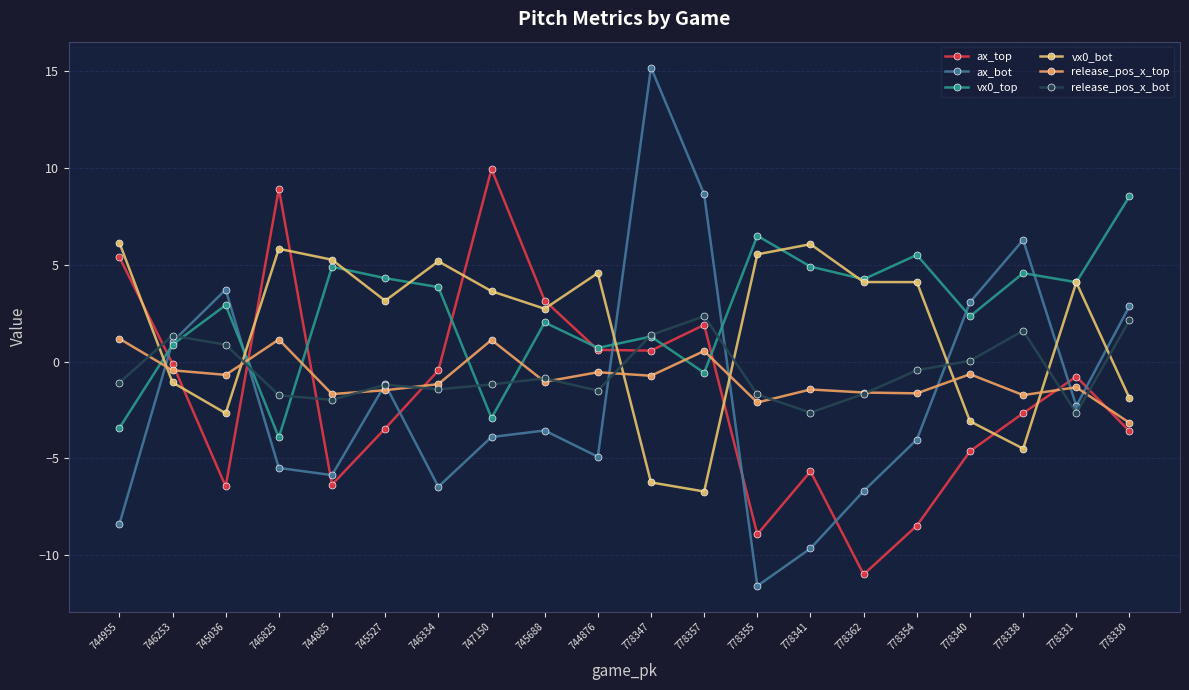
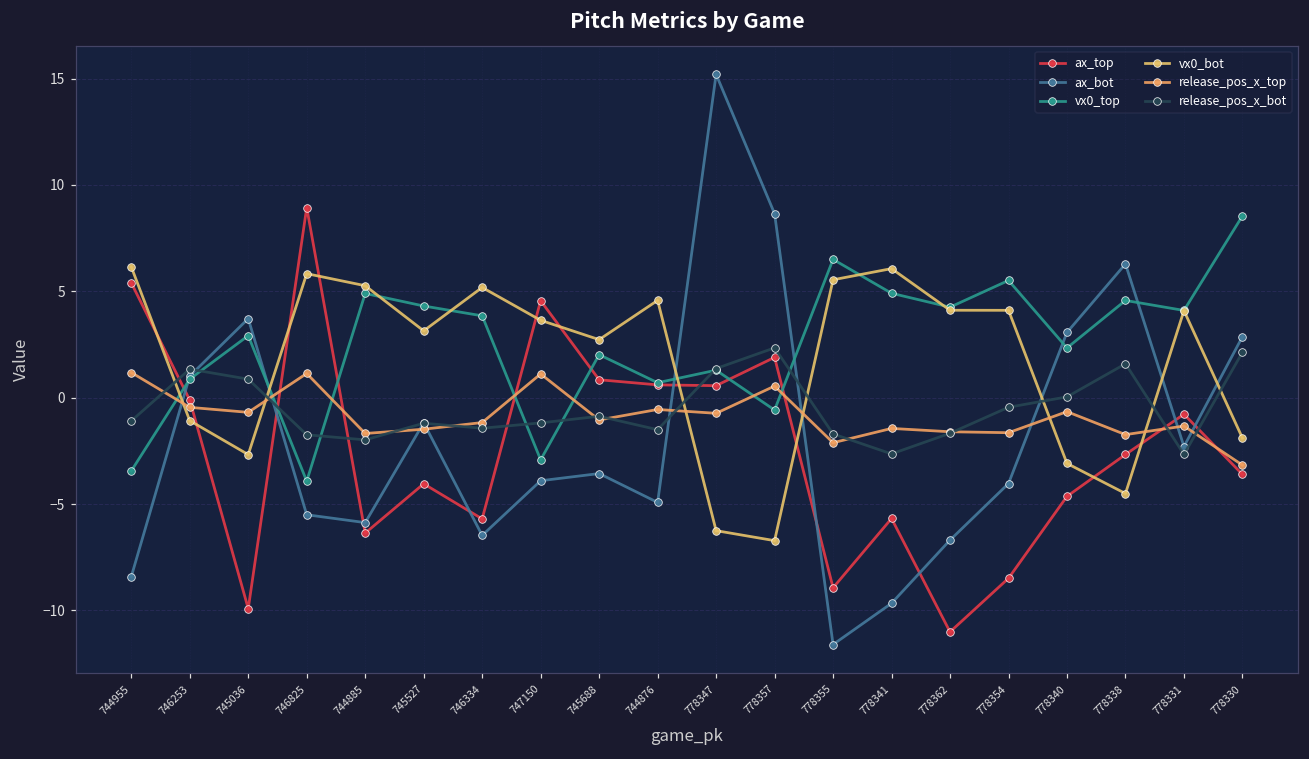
  {
    "ax_top": {
      "744955": 5.4,
      "746253": -0.1,
-     "745036": -6.5,
+     "745036": -9.9,
      "746825": 8.9,
      "744885": -6.4,
-     "745527": -3.5,
-     "746334": -0.5,
-     "747150": 9.9,
-     "745688": 3.2,
+     "745527": -4.0,
+     "746334": -5.7,
+     "747150": 4.6,
+     "745688": 0.8,
      "778347": 0.6,
      "778357": 1.9,
      "778355": -8.9,
      "778341": -5.7,
      "778362": -11.0,
      "778354": -8.5,
      "778340": -4.6,
      "778338": -2.7,
      "778331": -0.8,
      "778330": -3.6
    },
    "release_pos_x_bot": {
      "744955": -1.1,
      "746253": 1.3,
      "745036": 0.9,
      "746825": -1.7,
      "744885": -2.0,
      "746334": -1.4,
      "747150": -1.2,
      "745688": -0.9,
      "744876": -1.5,
      "778357": 2.3,
      "778355": -1.7,
      "778341": -2.6,
      "778354": -0.4,
      "778340": 0.0,
      "778338": 1.6,
      "778331": -2.7,
      "778330": 2.1
    }
  }
